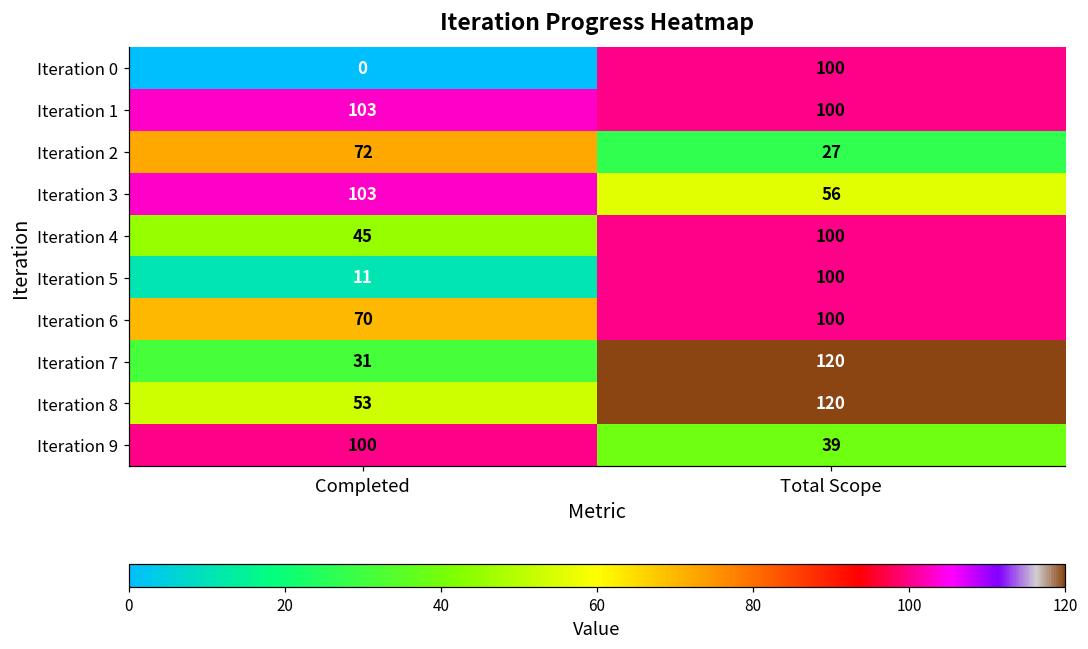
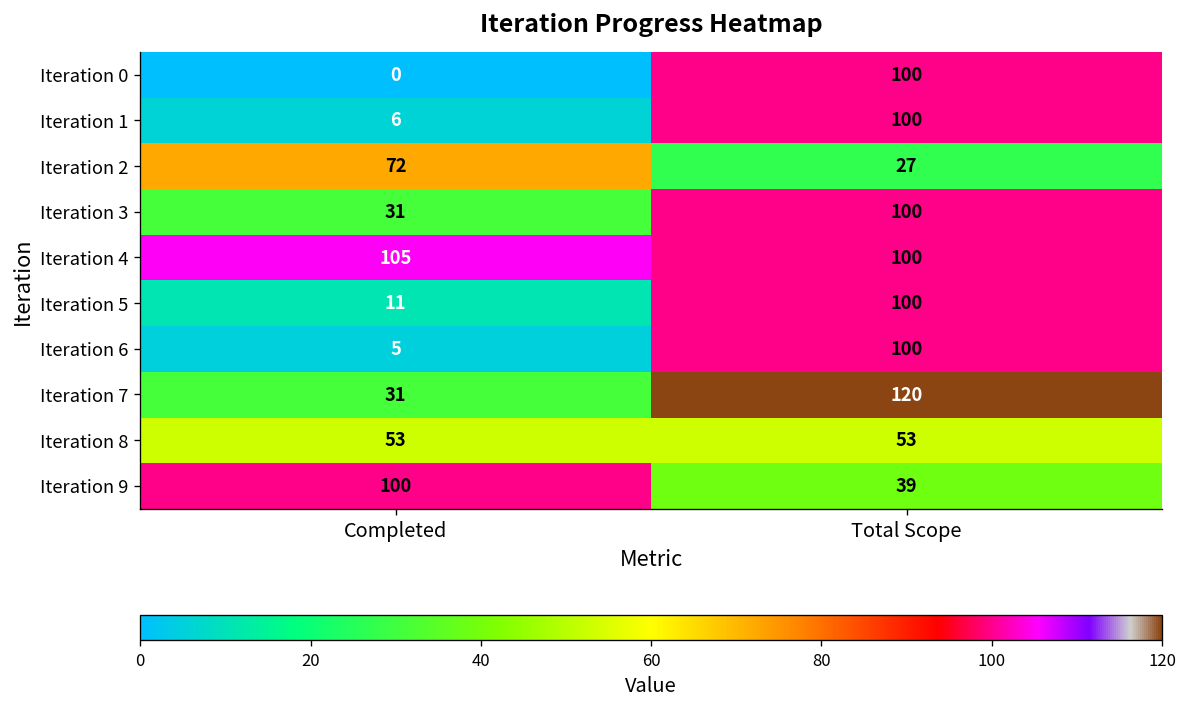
  {
    "Iteration 0": {
      "Completed": 0,
      "Total Scope": 100
    },
    "Iteration 1": {
-     "Completed": 103,
+     "Completed": 6,
      "Total Scope": 100
    },
    "Iteration 2": {
      "Completed": 72,
      "Total Scope": 27
    },
    "Iteration 3": {
-     "Completed": 103,
-     "Total Scope": 56
+     "Completed": 31,
+     "Total Scope": 100
    },
    "Iteration 4": {
-     "Completed": 45,
+     "Completed": 105,
      "Total Scope": 100
    },
    "Iteration 5": {
      "Completed": 11,
      "Total Scope": 100
    },
    "Iteration 6": {
-     "Completed": 70,
+     "Completed": 5,
      "Total Scope": 100
    },
    "Iteration 7": {
      "Completed": 31,
      "Total Scope": 120
    },
    "Iteration 8": {
      "Completed": 53,
-     "Total Scope": 120
+     "Total Scope": 53
    },
    "Iteration 9": {
      "Completed": 100,
      "Total Scope": 39
    }
  }
